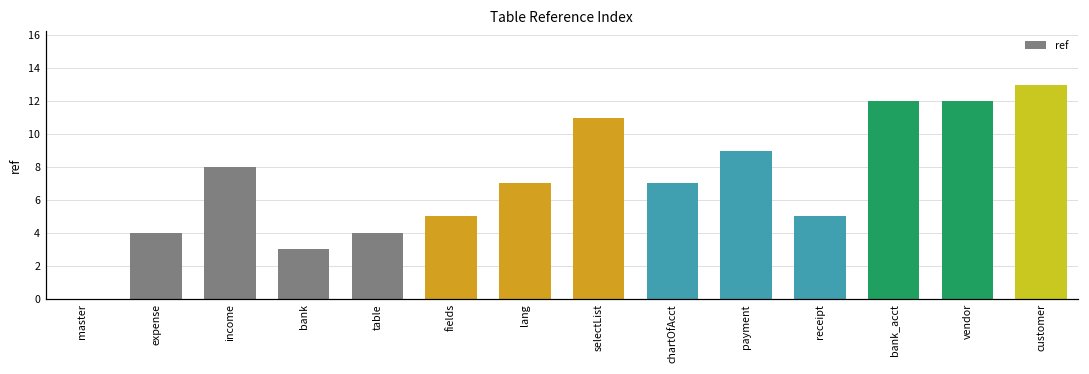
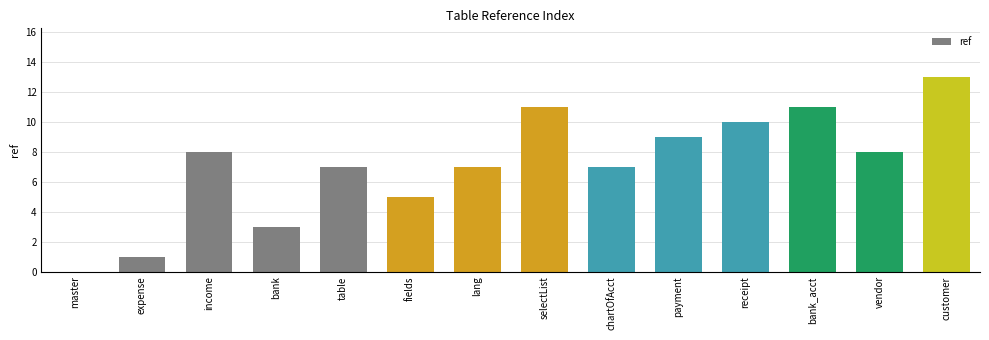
  {
    "master": 0,
-   "expense": 4,
+   "expense": 1,
    "income": 8,
    "bank": 3,
-   "table": 4,
+   "table": 7,
    "fields": 5,
    "lang": 7,
    "selectList": 11,
    "chartOfAcct": 7,
    "payment": 9,
-   "receipt": 5,
-   "bank_acct": 12,
-   "vendor": 12,
+   "receipt": 10,
+   "bank_acct": 11,
+   "vendor": 8,
    "customer": 13
  }
